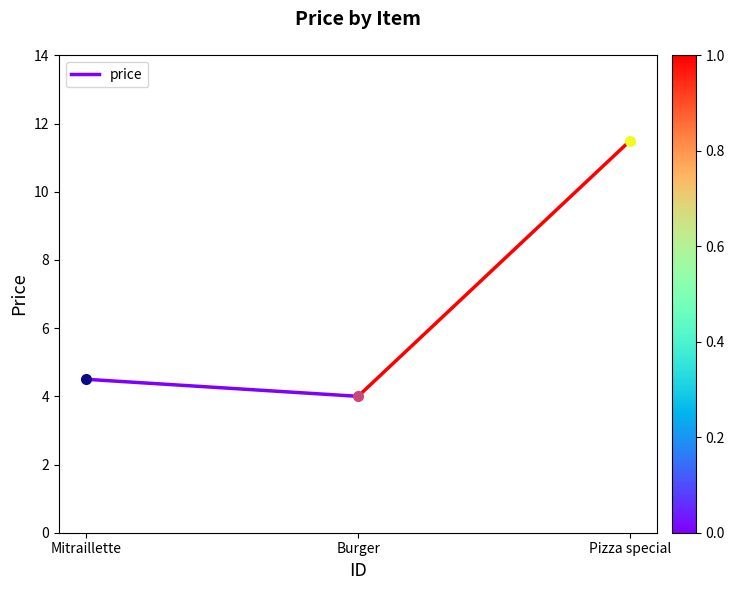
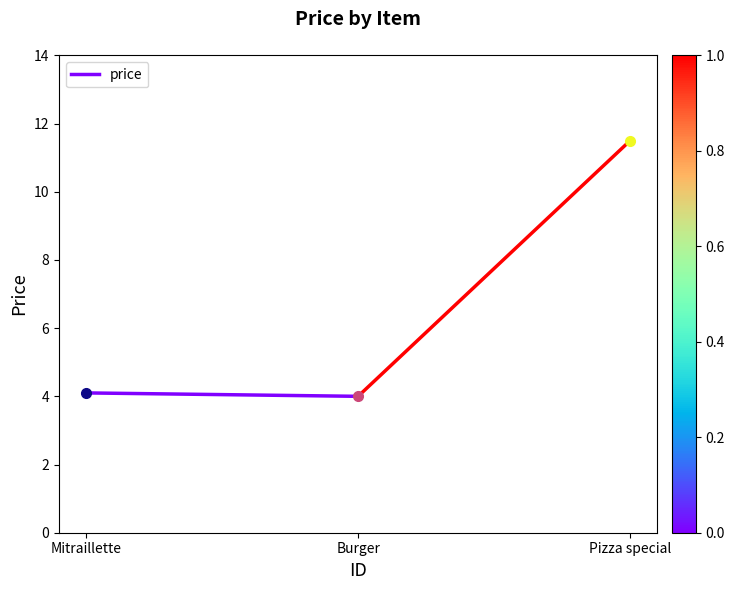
  {
    "price": {
-     "Mitraillette": 4.5
+     "Mitraillette": 4.1
    }
  }
